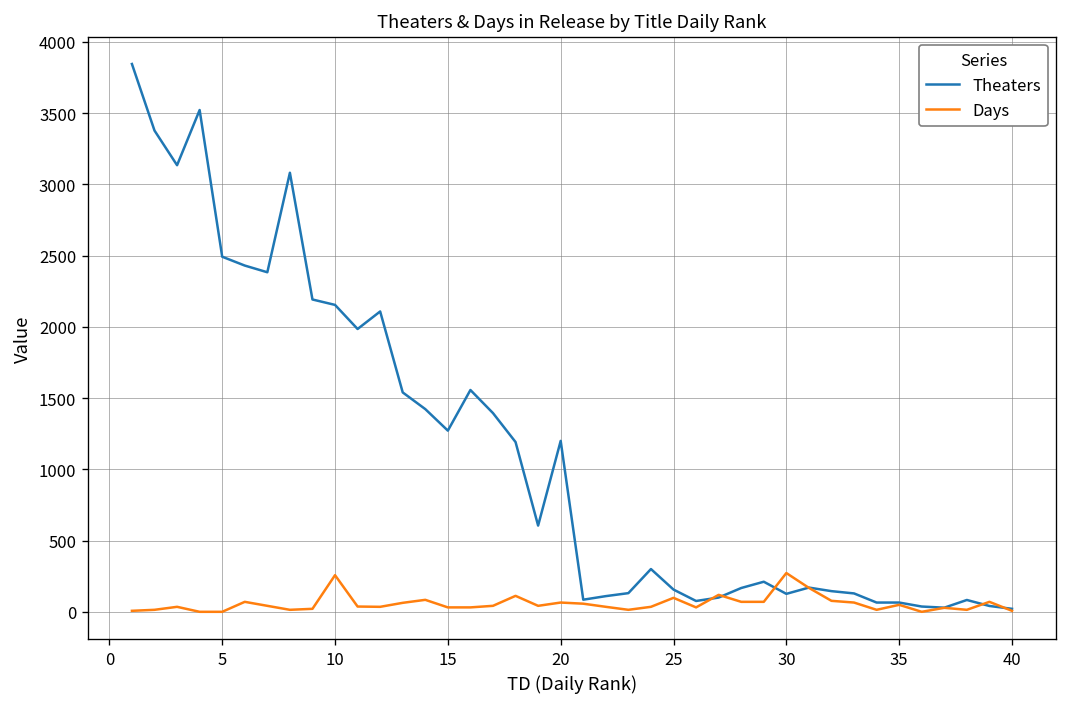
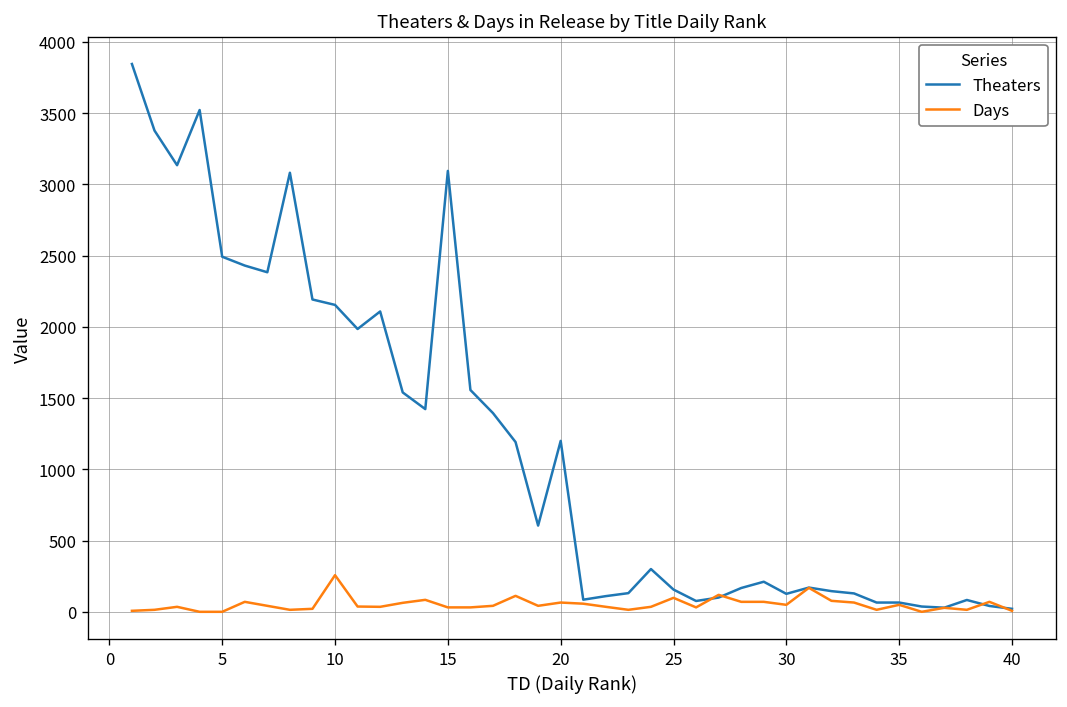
  {
    "Theaters": {
      "5": 2490,
      "10": 2150,
-     "15": 1270,
+     "15": 3090,
      "20": 1200,
      "25": 160,
      "30": 130
    },
    "Days": {
      "5": 0,
      "10": 260,
      "15": 30,
      "20": 70,
      "25": 100,
-     "30": 270
+     "30": 50
    }
  }
